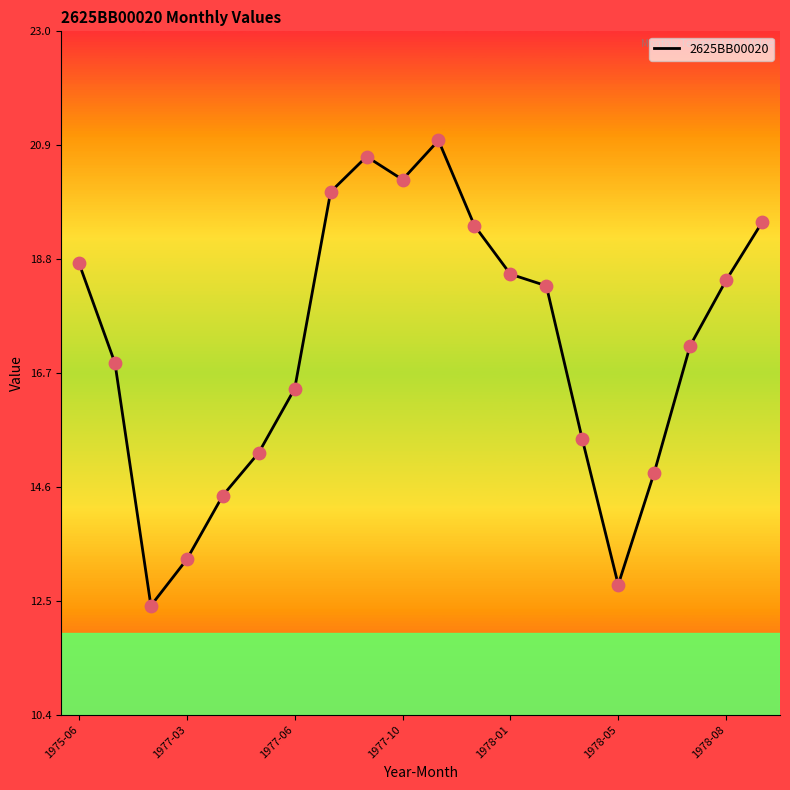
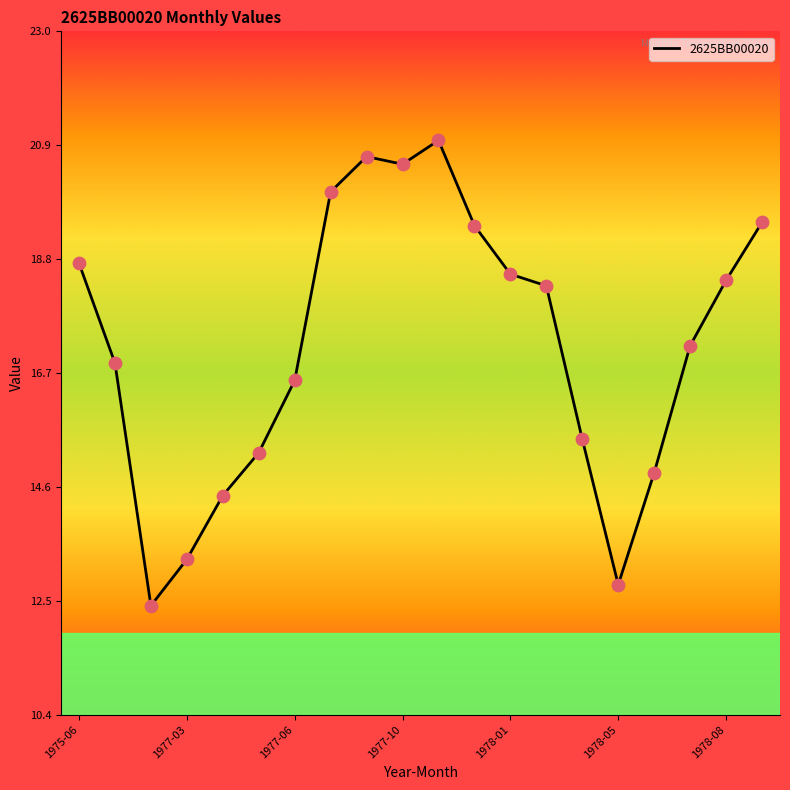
  {
    "1975-06": 18.7,
    "1977-03": 13.3,
-   "1977-06": 16.4,
-   "1977-10": 20.2,
+   "1977-06": 16.6,
+   "1977-10": 20.5,
    "1978-01": 18.5,
    "1978-05": 12.8,
    "1978-08": 18.4
  }
